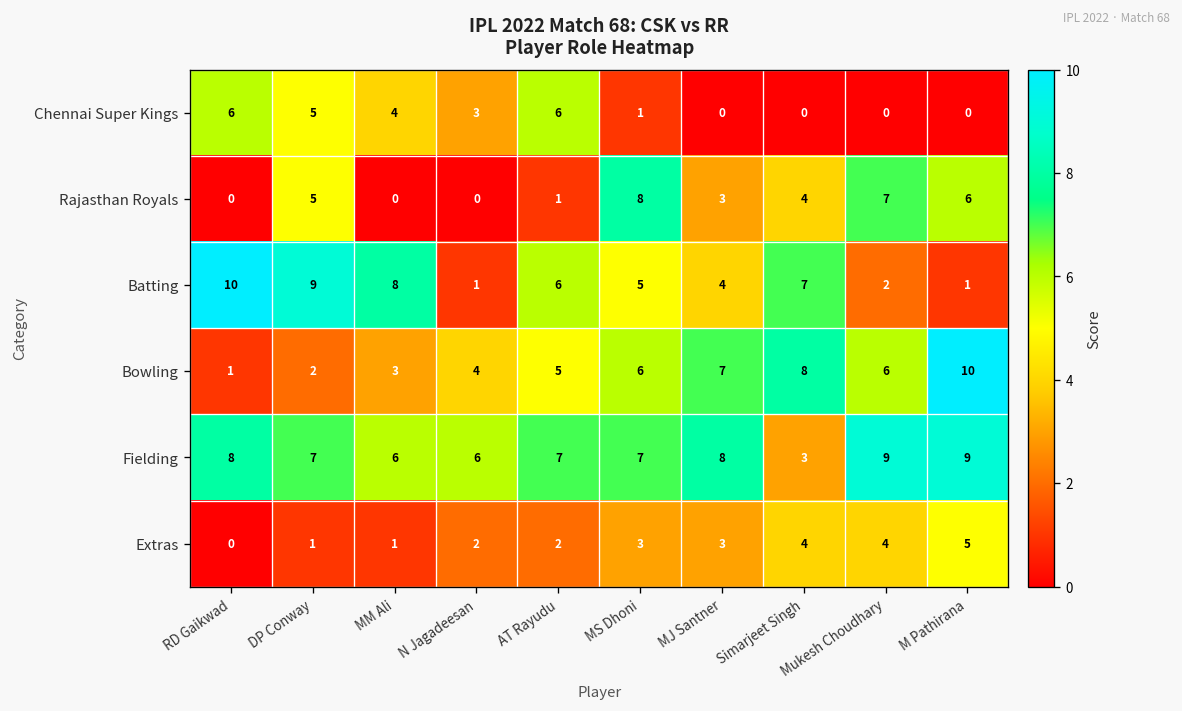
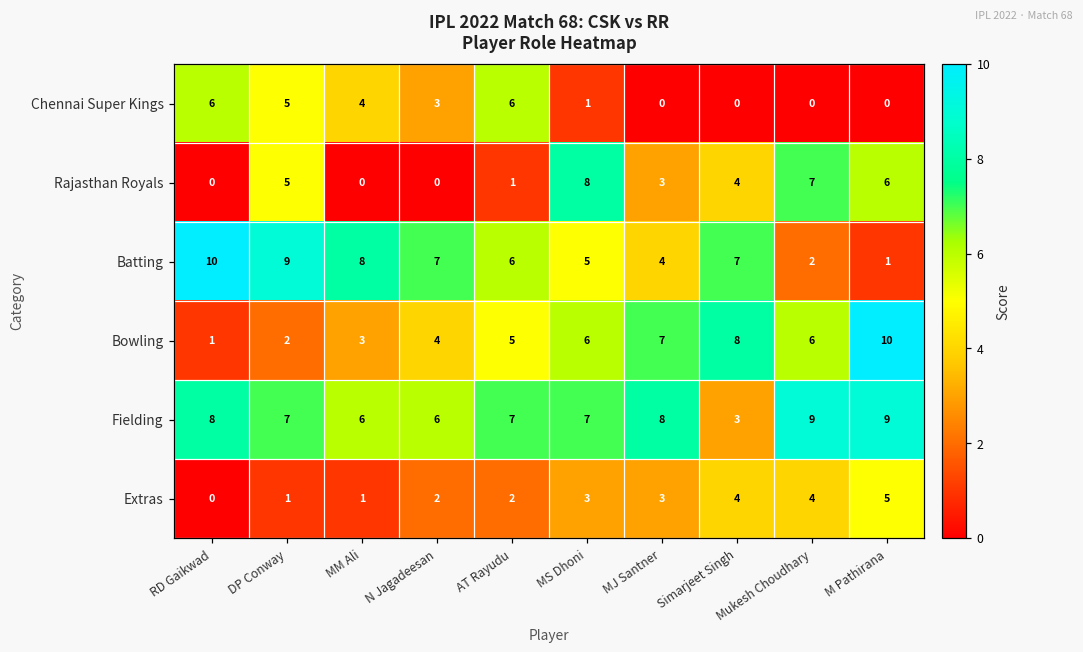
  {
    "Chennai Super Kings": {
      "RD Gaikwad": 6,
      "DP Conway": 5,
      "MM Ali": 4,
      "N Jagadeesan": 3,
      "AT Rayudu": 6,
      "MS Dhoni": 1,
      "MJ Santner": 0,
      "Simarjeet Singh": 0,
      "Mukesh Choudhary": 0,
      "M Pathirana": 0
    },
    "Rajasthan Royals": {
      "RD Gaikwad": 0,
      "DP Conway": 5,
      "MM Ali": 0,
      "N Jagadeesan": 0,
      "AT Rayudu": 1,
      "MS Dhoni": 8,
      "MJ Santner": 3,
      "Simarjeet Singh": 4,
      "Mukesh Choudhary": 7,
      "M Pathirana": 6
    },
    "Batting": {
      "RD Gaikwad": 10,
      "DP Conway": 9,
      "MM Ali": 8,
-     "N Jagadeesan": 1,
+     "N Jagadeesan": 7,
      "AT Rayudu": 6,
      "MS Dhoni": 5,
      "MJ Santner": 4,
      "Simarjeet Singh": 7,
      "Mukesh Choudhary": 2,
      "M Pathirana": 1
    },
    "Bowling": {
      "RD Gaikwad": 1,
      "DP Conway": 2,
      "MM Ali": 3,
      "N Jagadeesan": 4,
      "AT Rayudu": 5,
      "MS Dhoni": 6,
      "MJ Santner": 7,
      "Simarjeet Singh": 8,
      "Mukesh Choudhary": 6,
      "M Pathirana": 10
    },
    "Fielding": {
      "RD Gaikwad": 8,
      "DP Conway": 7,
      "MM Ali": 6,
      "N Jagadeesan": 6,
      "AT Rayudu": 7,
      "MS Dhoni": 7,
      "MJ Santner": 8,
      "Simarjeet Singh": 3,
      "Mukesh Choudhary": 9,
      "M Pathirana": 9
    },
    "Extras": {
      "RD Gaikwad": 0,
      "DP Conway": 1,
      "MM Ali": 1,
      "N Jagadeesan": 2,
      "AT Rayudu": 2,
      "MS Dhoni": 3,
      "MJ Santner": 3,
      "Simarjeet Singh": 4,
      "Mukesh Choudhary": 4,
      "M Pathirana": 5
    }
  }
